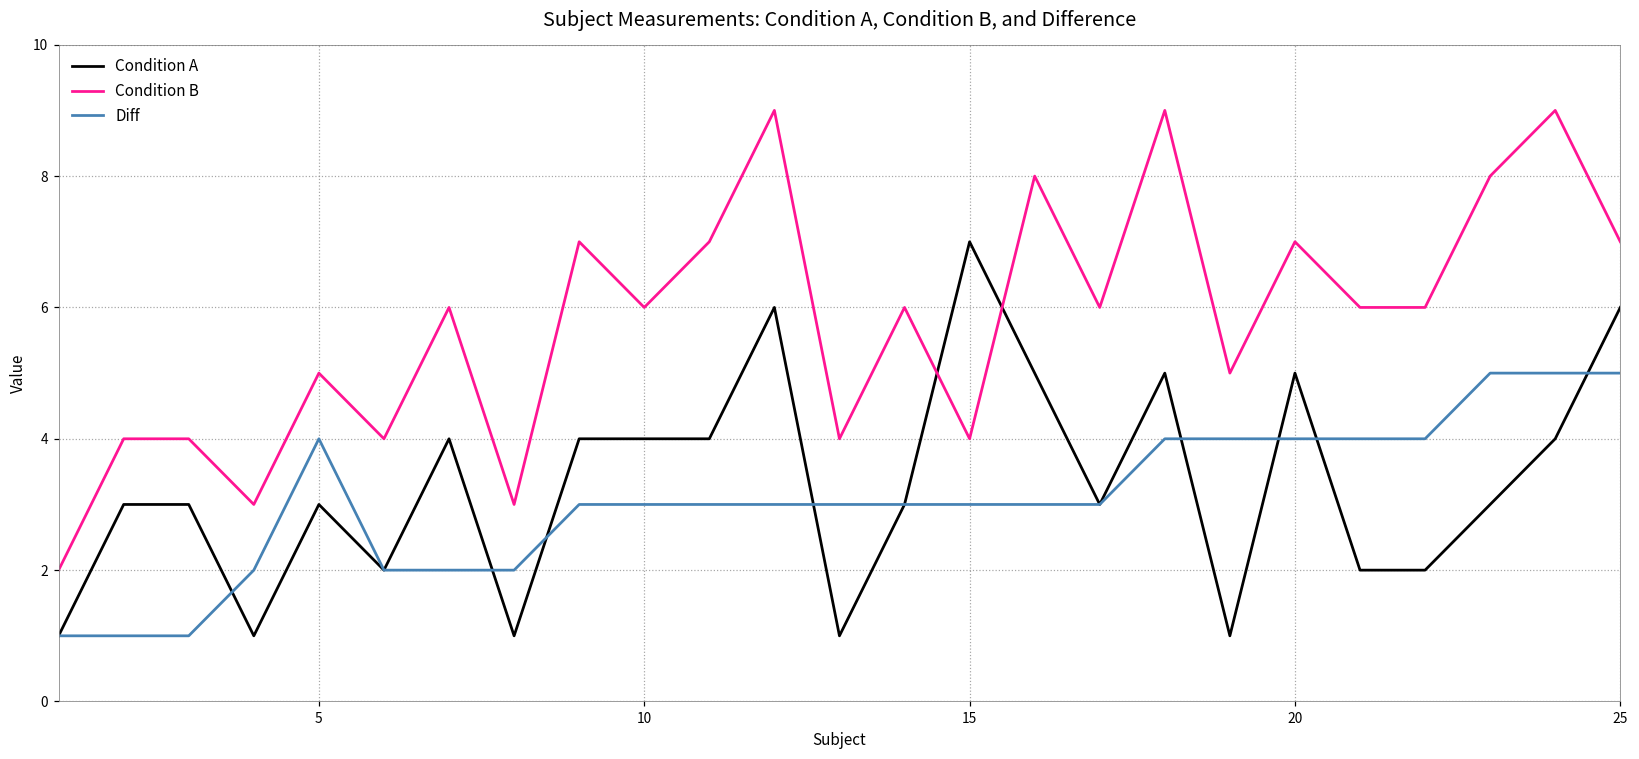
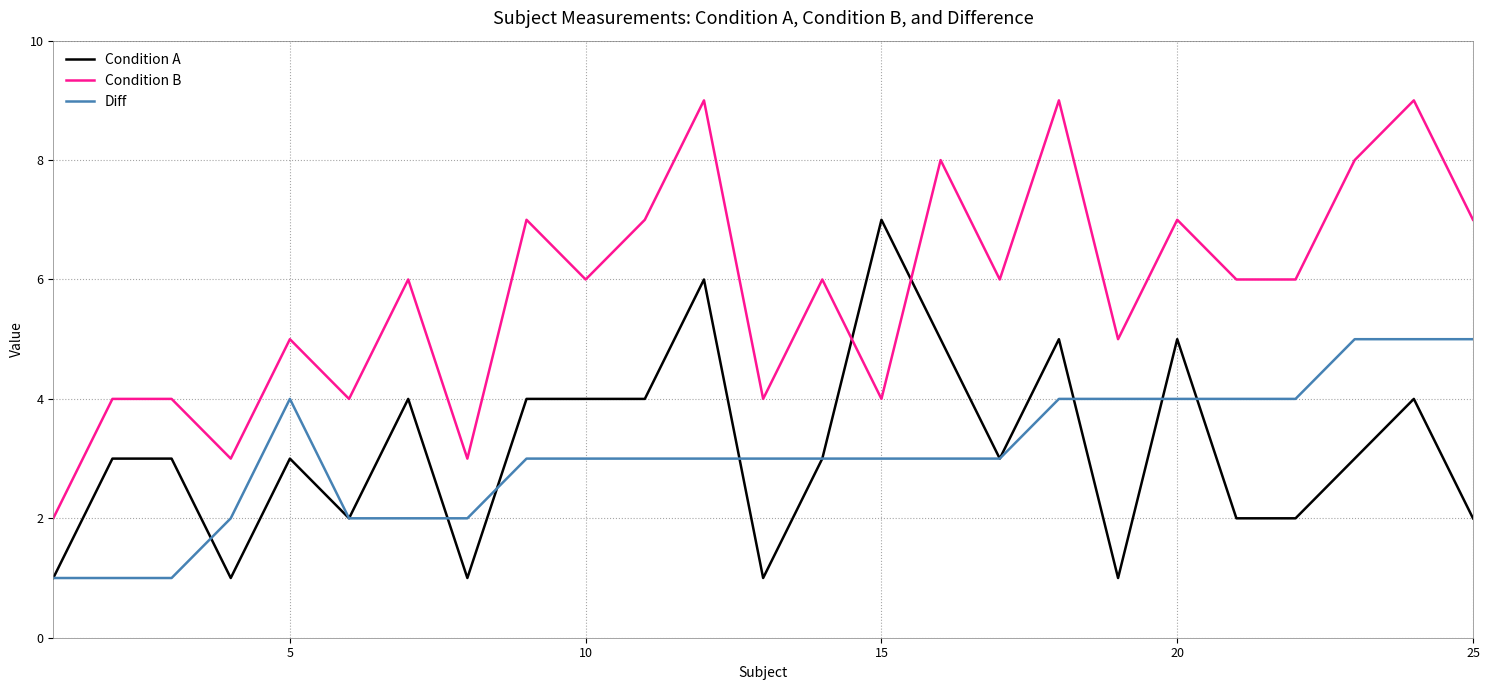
  {
    "Condition A": {
      "5": 3,
      "10": 4,
      "15": 7,
      "20": 5,
-     "25": 6
+     "25": 2
    },
    "Condition B": {
      "5": 5,
      "10": 6,
      "15": 4,
      "20": 7,
      "25": 7
    },
    "Diff": {
      "5": 4,
      "10": 3,
      "15": 3,
      "20": 4,
      "25": 5
    }
  }
